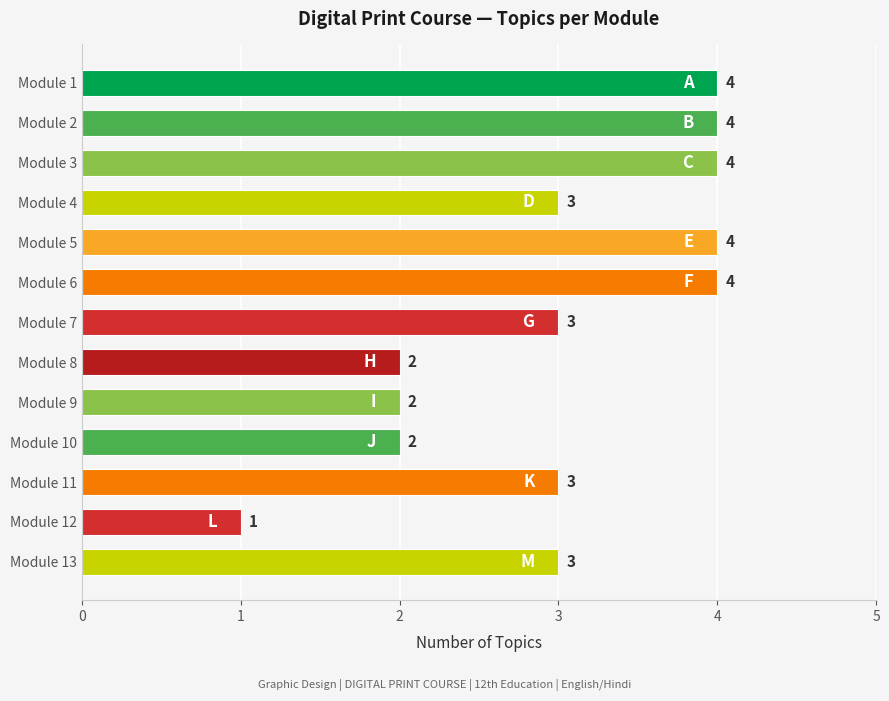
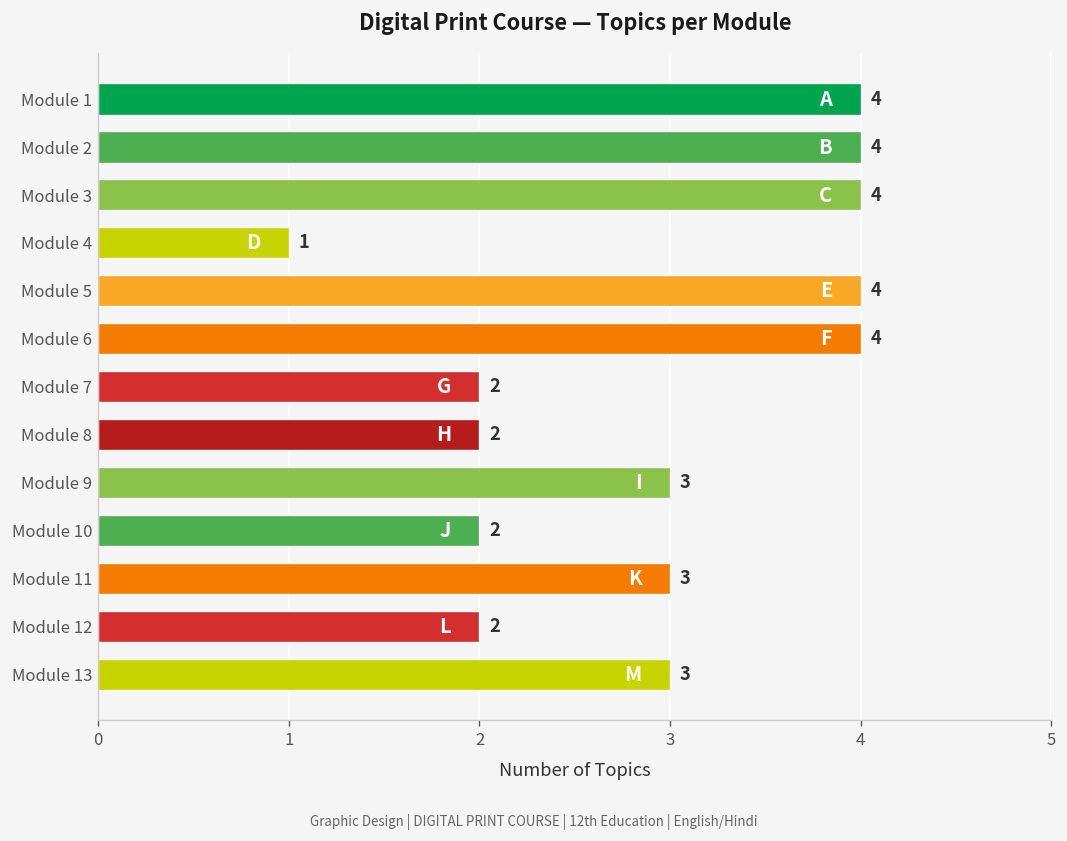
  {
    "Module 1": 4,
    "Module 2": 4,
    "Module 3": 4,
-   "Module 4": 3,
+   "Module 4": 1,
    "Module 5": 4,
    "Module 6": 4,
-   "Module 7": 3,
+   "Module 7": 2,
    "Module 8": 2,
-   "Module 9": 2,
+   "Module 9": 3,
    "Module 10": 2,
    "Module 11": 3,
-   "Module 12": 1,
+   "Module 12": 2,
    "Module 13": 3
  }
